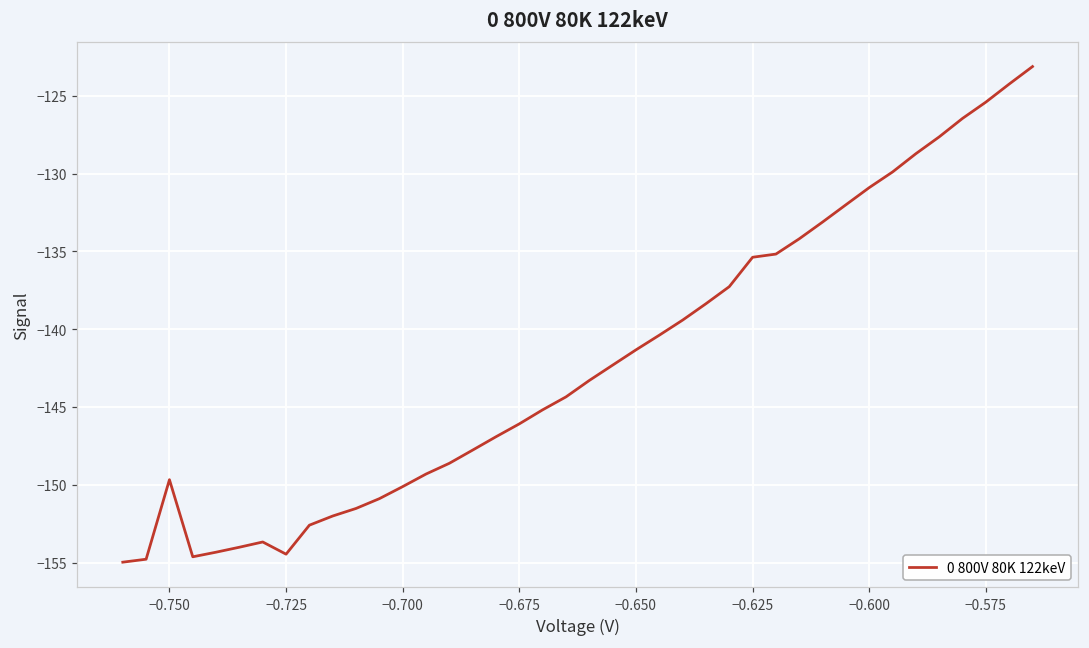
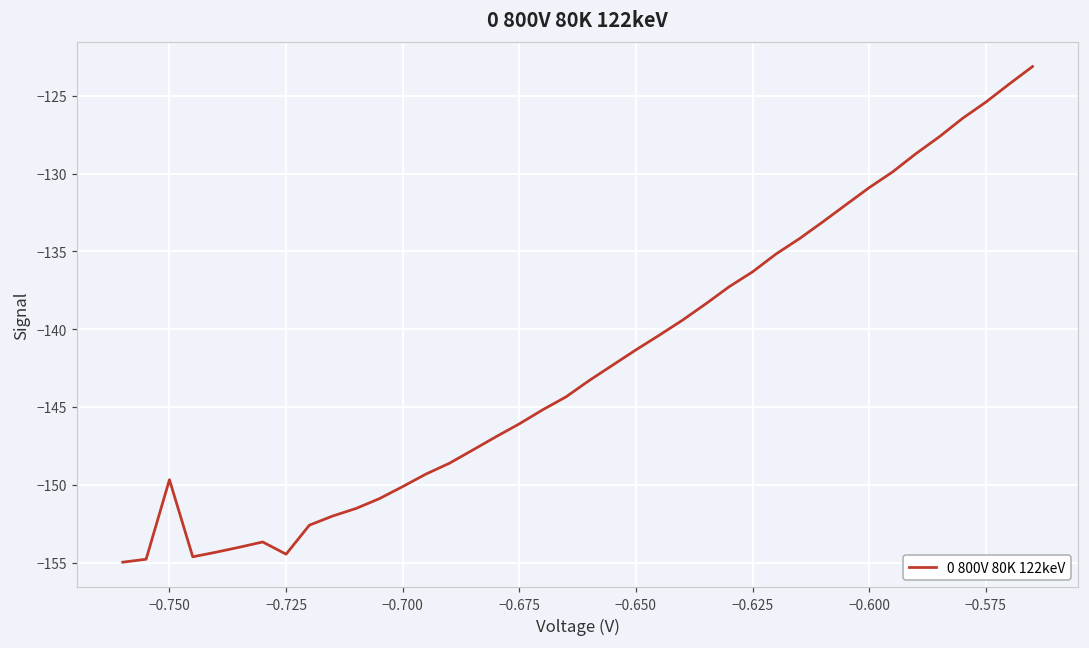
  {
    "−0.750": -149.7,
    "−0.725": -154.5,
    "−0.700": -150.1,
    "−0.675": -146.1,
    "−0.650": -141.3,
-   "−0.625": -135.4,
+   "−0.625": -136.3,
    "−0.600": -130.9,
    "−0.575": -125.4
  }
